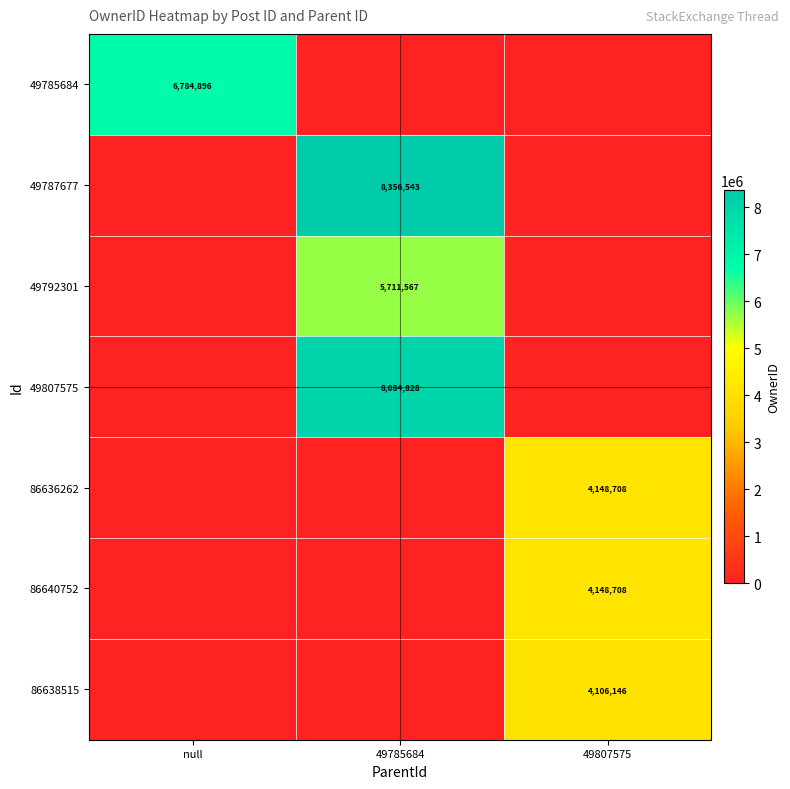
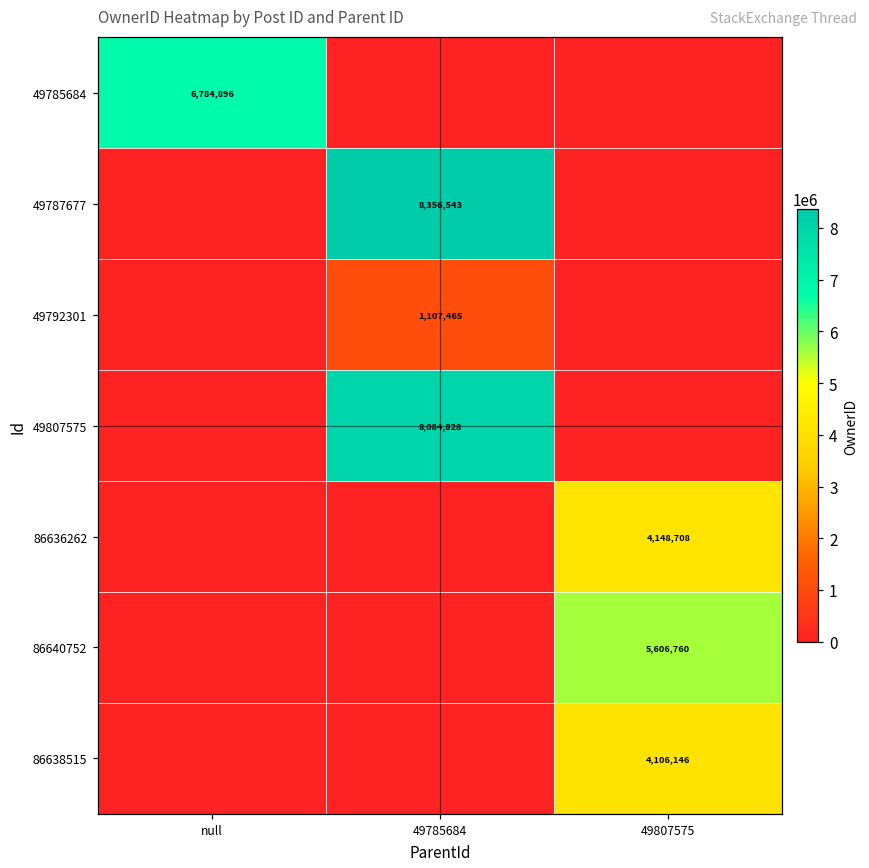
  {
    "49785684": {
      "null": "6,784,896"
    },
    "49787677": {
      "49785684": "8,356,543"
    },
    "49792301": {
-     "49785684": "5,711,567"
+     "49785684": "1,107,465"
    },
    "49807575": {
      "49785684": "8,084,828"
    },
    "86636262": {
      "49807575": "4,148,708"
    },
    "86640752": {
-     "49807575": "4,148,708"
+     "49807575": "5,606,760"
    },
    "86638515": {
      "49807575": "4,106,146"
    }
  }
